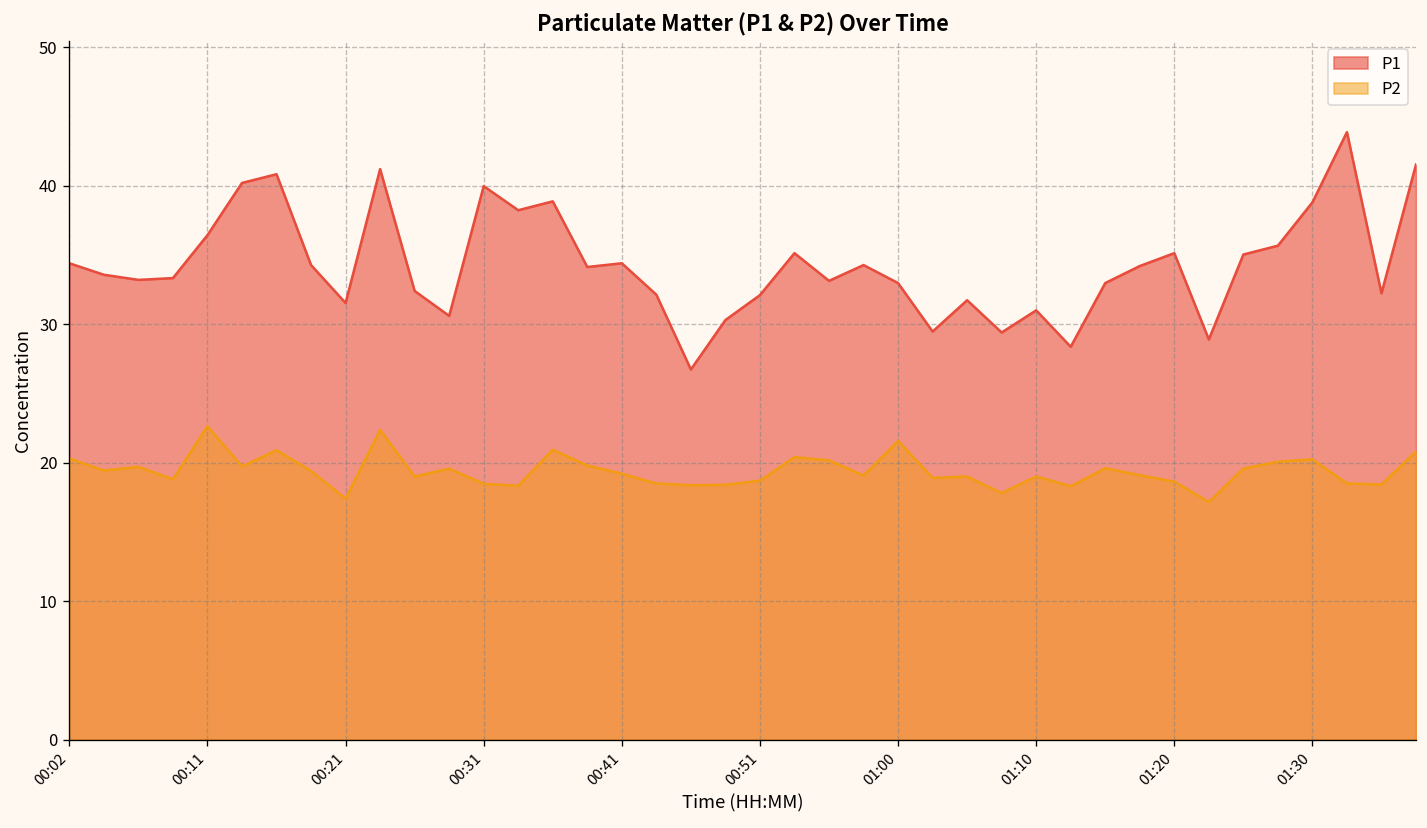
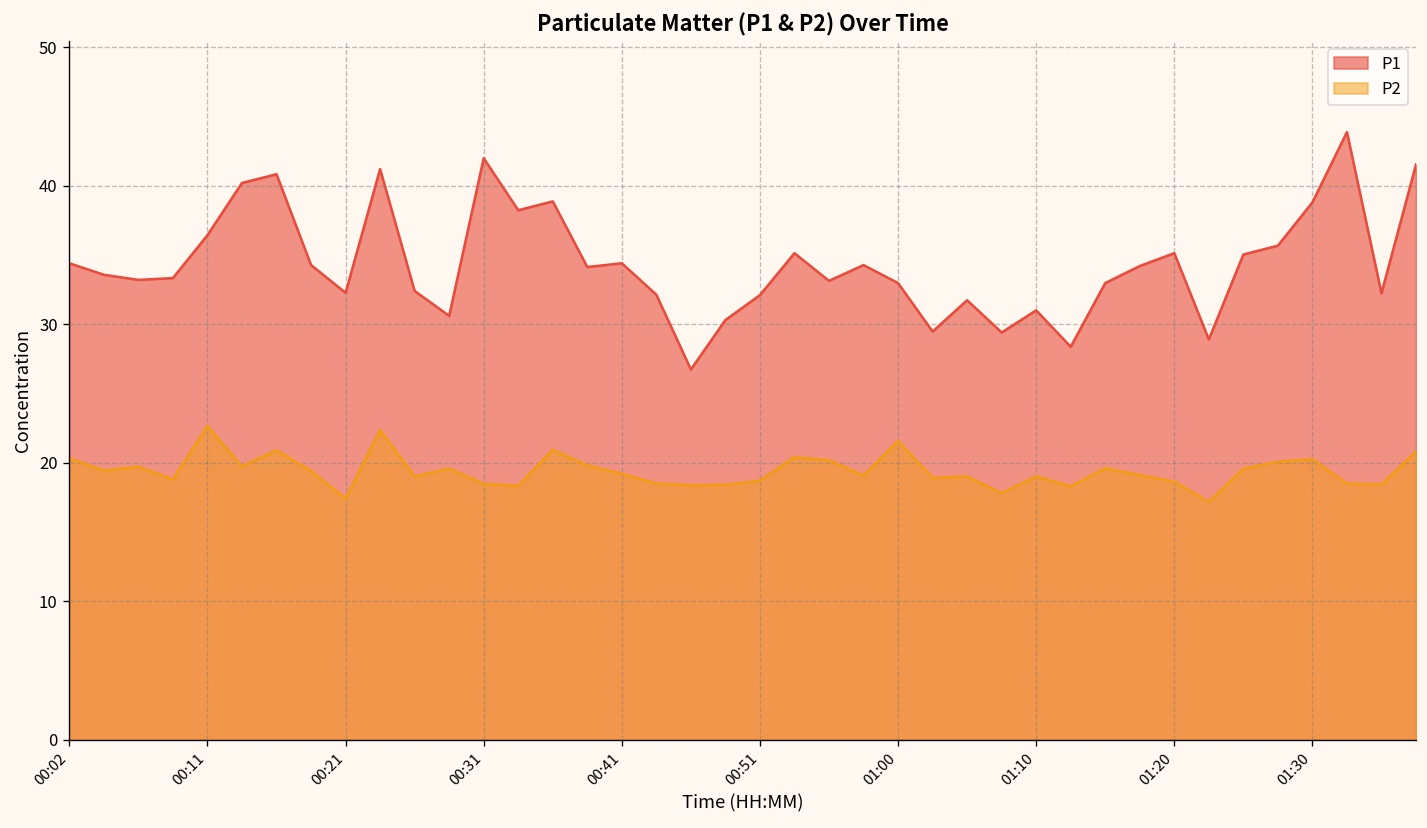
  {
    "P1": {
      "00:02": 34.4,
      "00:11": 36.4,
-     "00:21": 31.5,
-     "00:31": 40.0,
+     "00:21": 32.3,
+     "00:31": 42.0,
      "00:41": 34.4,
      "00:51": 32.1,
      "01:00": 33.0,
      "01:10": 31.0,
      "01:20": 35.1,
      "01:30": 38.8
    },
    "P2": {
      "00:02": 20.3,
      "00:11": 22.6,
      "00:21": 17.4,
      "00:31": 18.5,
      "00:41": 19.2,
      "00:51": 18.7,
      "01:00": 21.6,
      "01:10": 19.0,
      "01:20": 18.6,
      "01:30": 20.2
    }
  }
